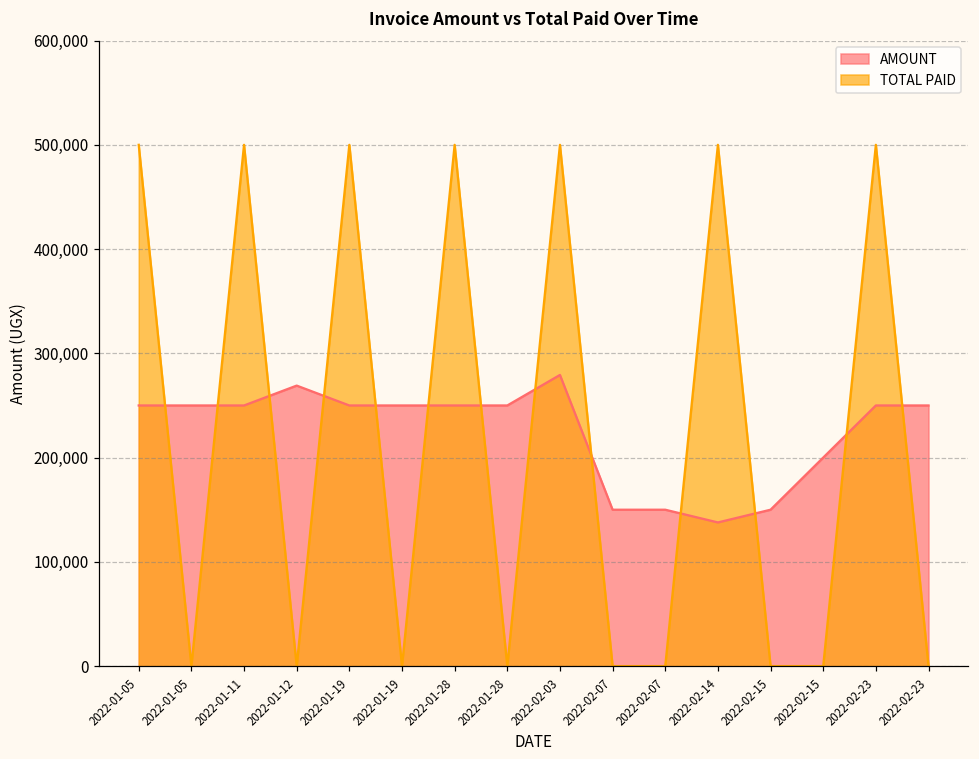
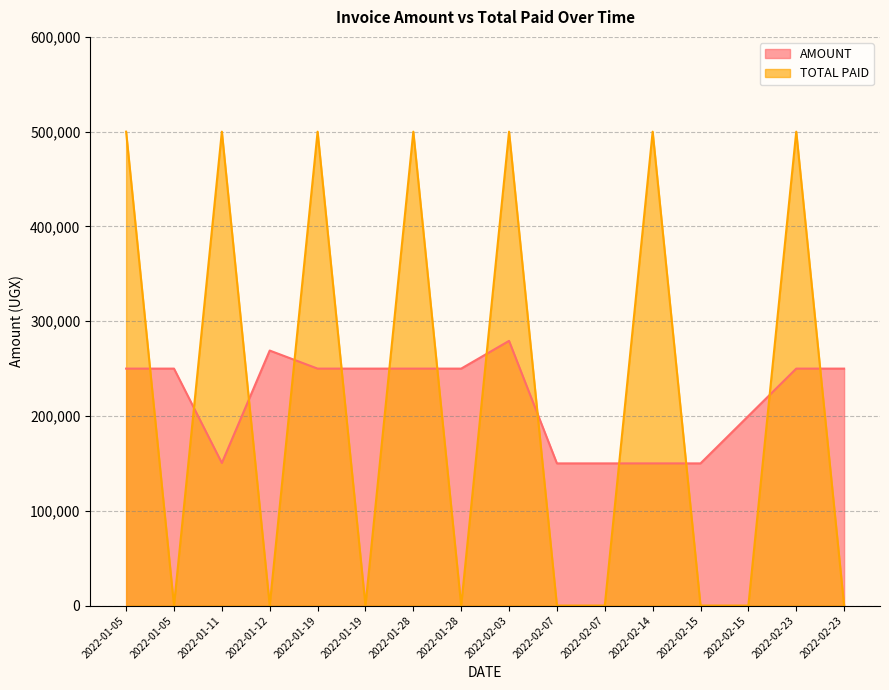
  {
    "AMOUNT": {
-     "2022-01-11": "250,000",
+     "2022-01-11": "150,000",
      "2022-01-12": "270,000",
      "2022-02-03": "280,000",
-     "2022-02-14": "140,000"
+     "2022-02-14": "150,000"
    },
    "TOTAL PAID": {
      "2022-01-11": "500,000",
      "2022-01-12": "0",
      "2022-02-03": "500,000",
      "2022-02-14": "500,000"
    }
  }
